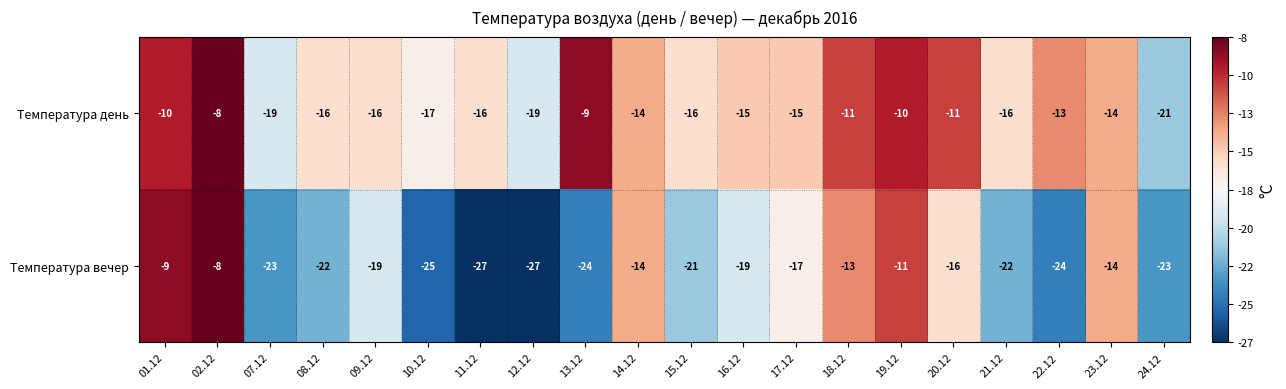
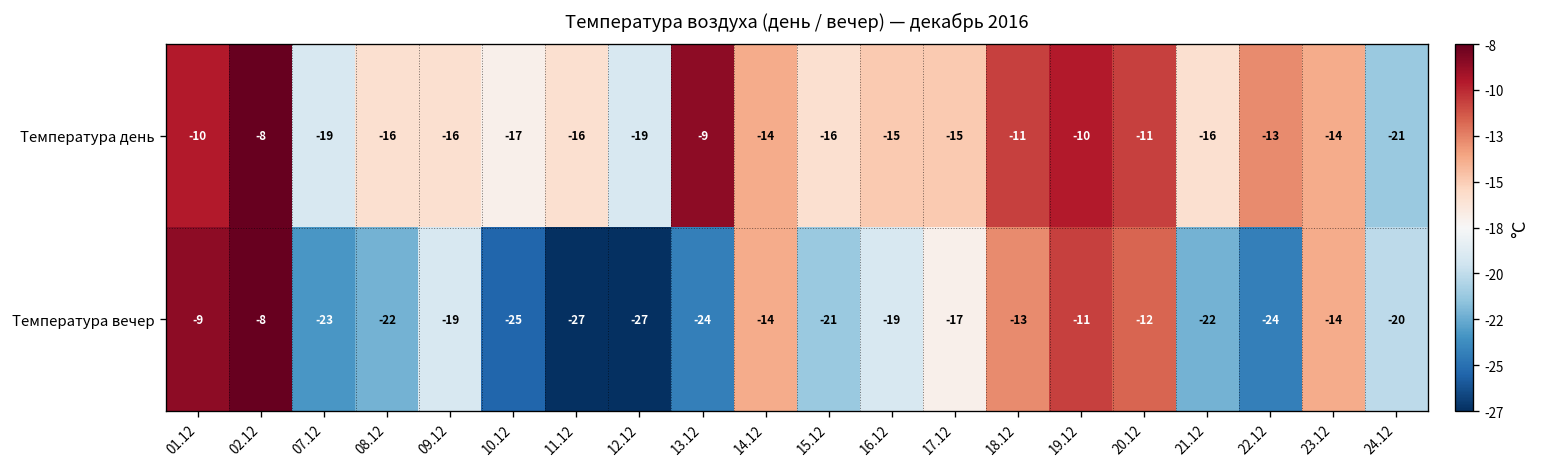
  {
    "Температура день": {
      "01.12": -10,
      "02.12": -8,
      "07.12": -19,
      "08.12": -16,
      "09.12": -16,
      "10.12": -17,
      "11.12": -16,
      "12.12": -19,
      "13.12": -9,
      "14.12": -14,
      "15.12": -16,
      "16.12": -15,
      "17.12": -15,
      "18.12": -11,
      "19.12": -10,
      "20.12": -11,
      "21.12": -16,
      "22.12": -13,
      "23.12": -14,
      "24.12": -21
    },
    "Температура вечер": {
      "01.12": -9,
      "02.12": -8,
      "07.12": -23,
      "08.12": -22,
      "09.12": -19,
      "10.12": -25,
      "11.12": -27,
      "12.12": -27,
      "13.12": -24,
      "14.12": -14,
      "15.12": -21,
      "16.12": -19,
      "17.12": -17,
      "18.12": -13,
      "19.12": -11,
-     "20.12": -16,
+     "20.12": -12,
      "21.12": -22,
      "22.12": -24,
      "23.12": -14,
-     "24.12": -23
+     "24.12": -20
    }
  }
